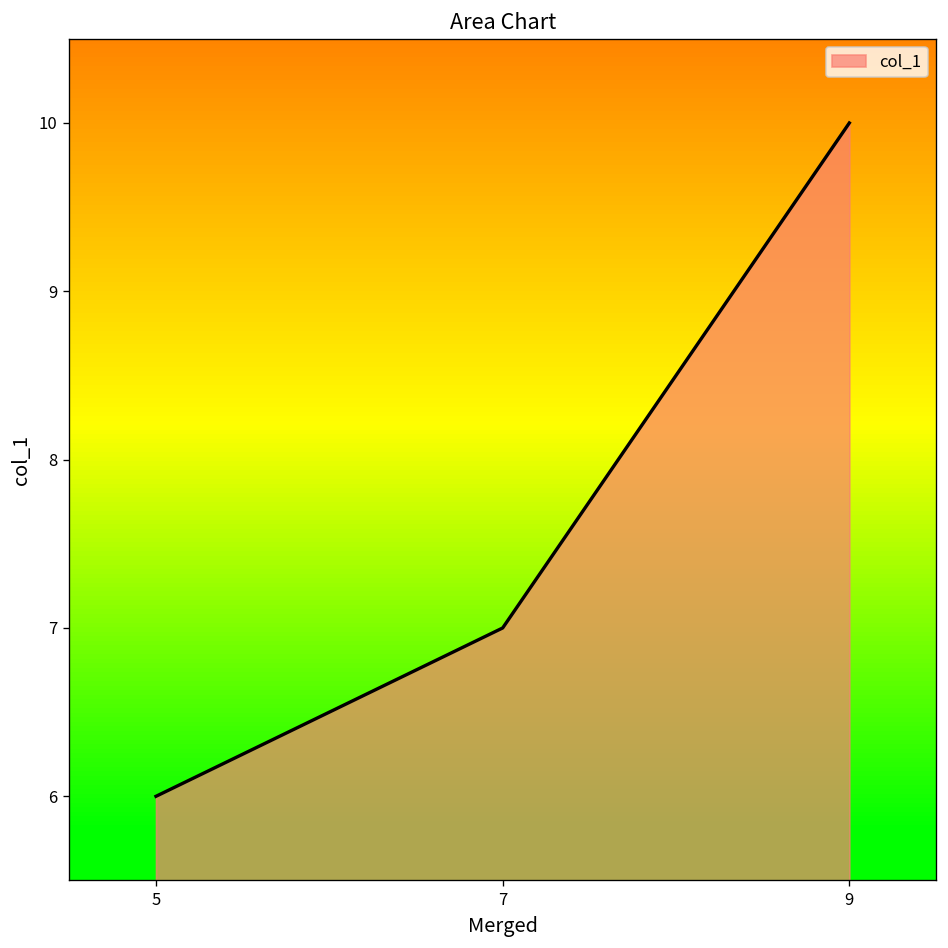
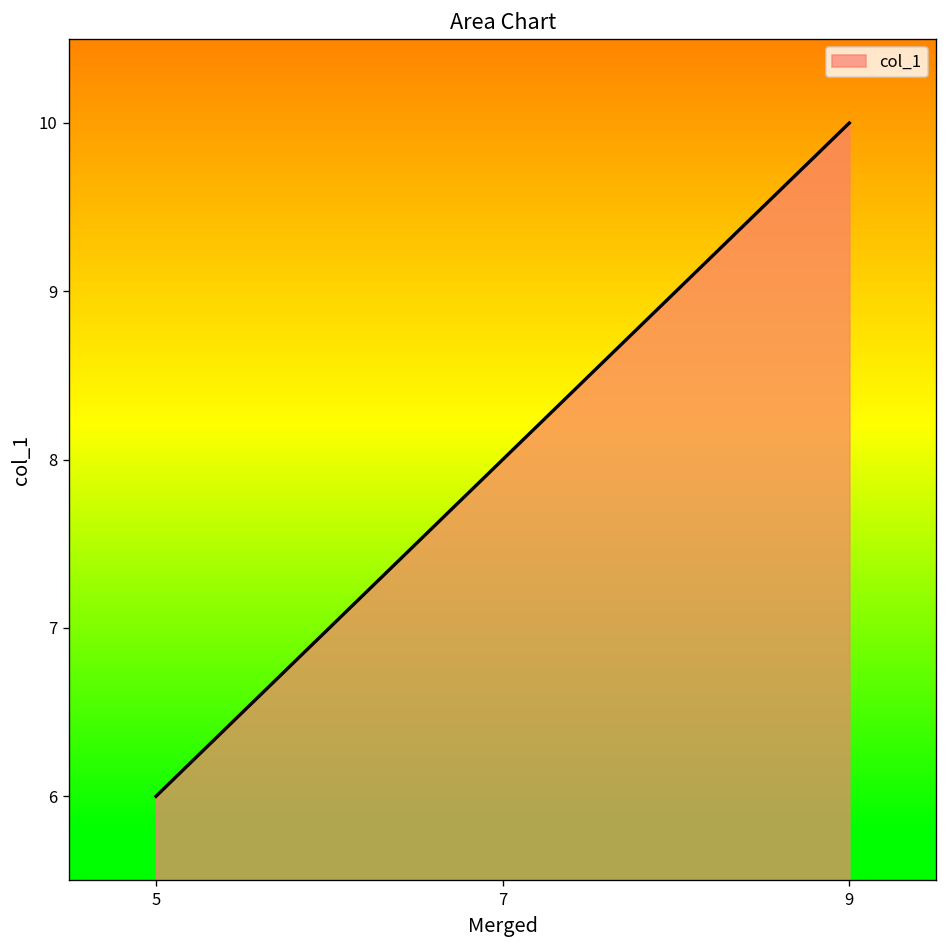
  {
    "5": 6,
-   "7": 7,
+   "7": 8,
    "9": 10
  }
